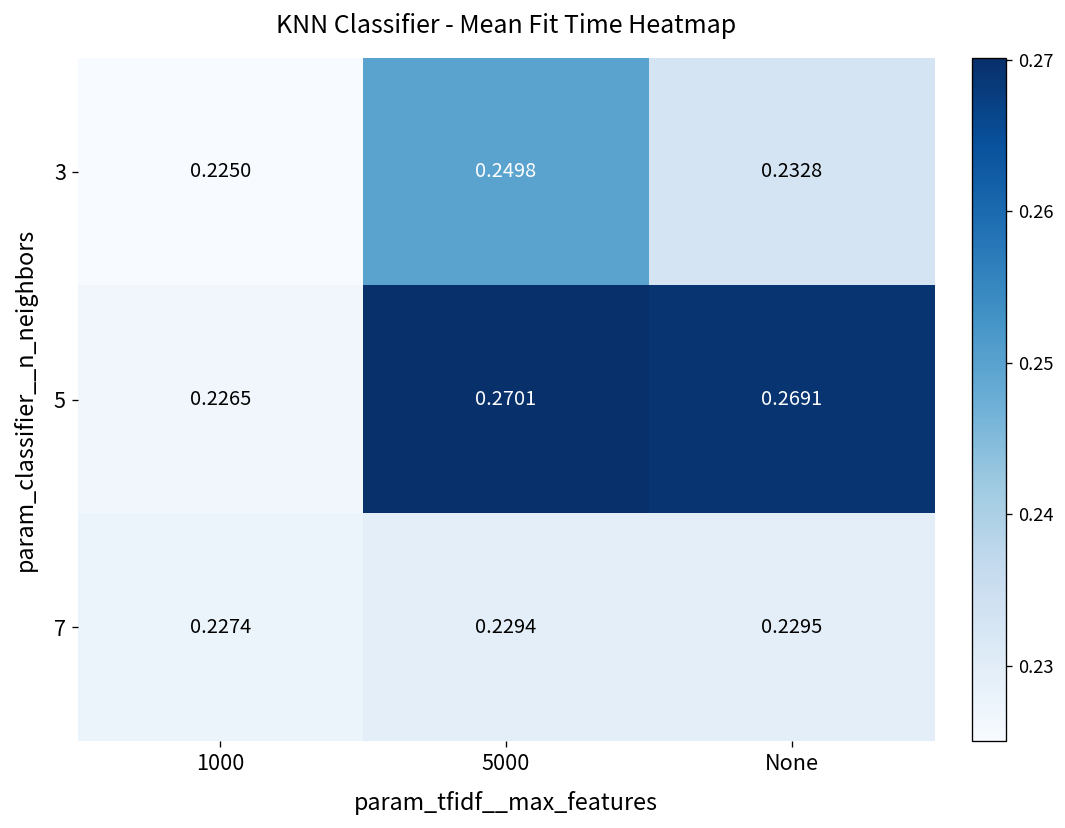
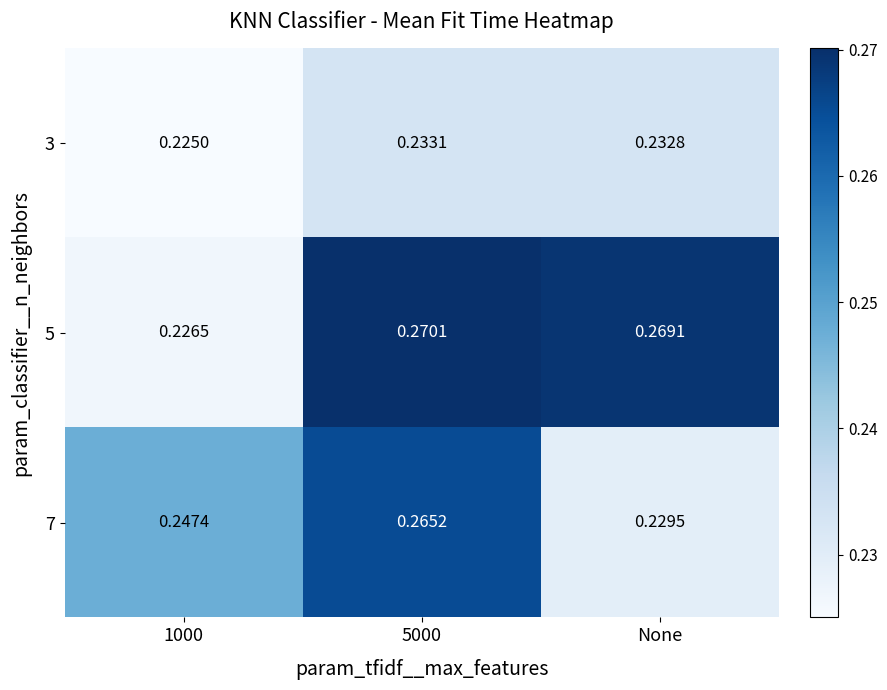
  {
    "3": {
      "1000": 0.2250,
-     "5000": 0.2498,
+     "5000": 0.2331,
      "None": 0.2328
    },
    "5": {
      "1000": 0.2265,
      "5000": 0.2701,
      "None": 0.2691
    },
    "7": {
-     "1000": 0.2274,
-     "5000": 0.2294,
+     "1000": 0.2474,
+     "5000": 0.2652,
      "None": 0.2295
    }
  }
